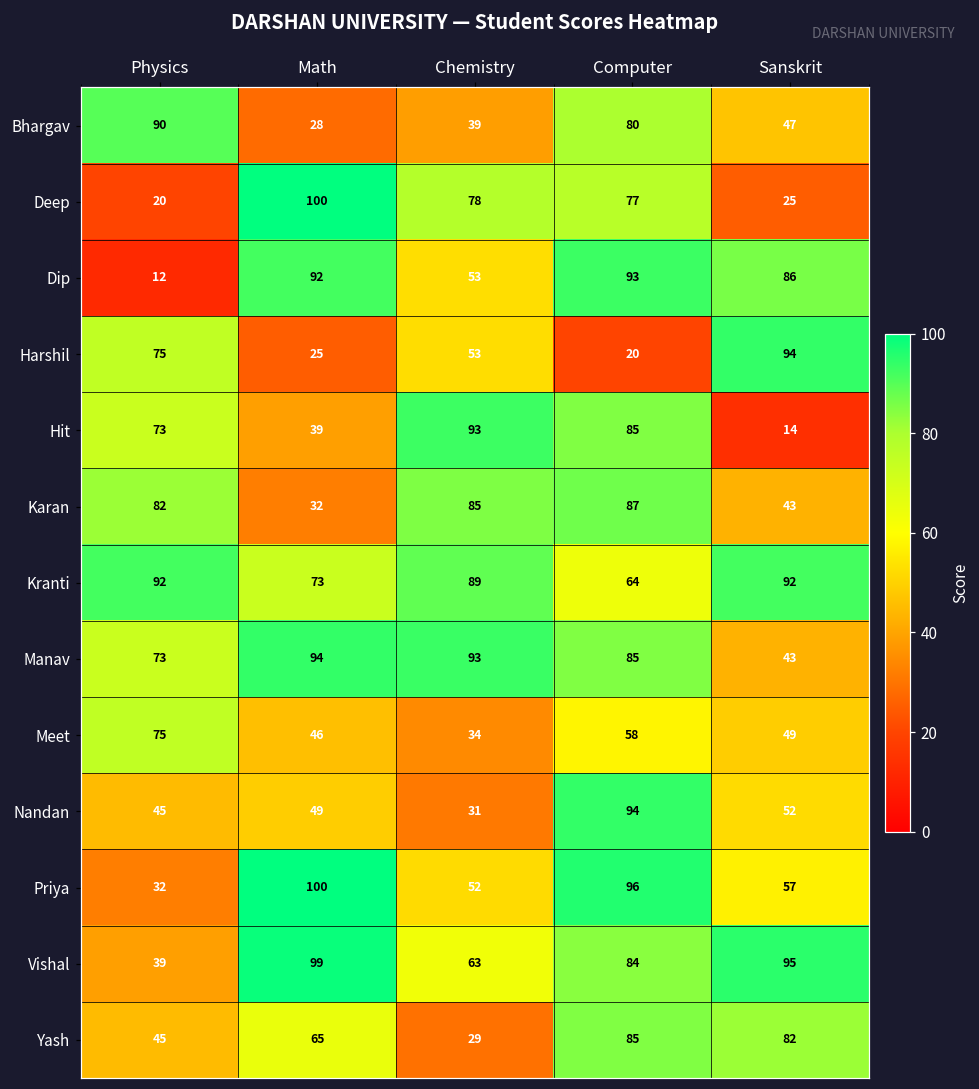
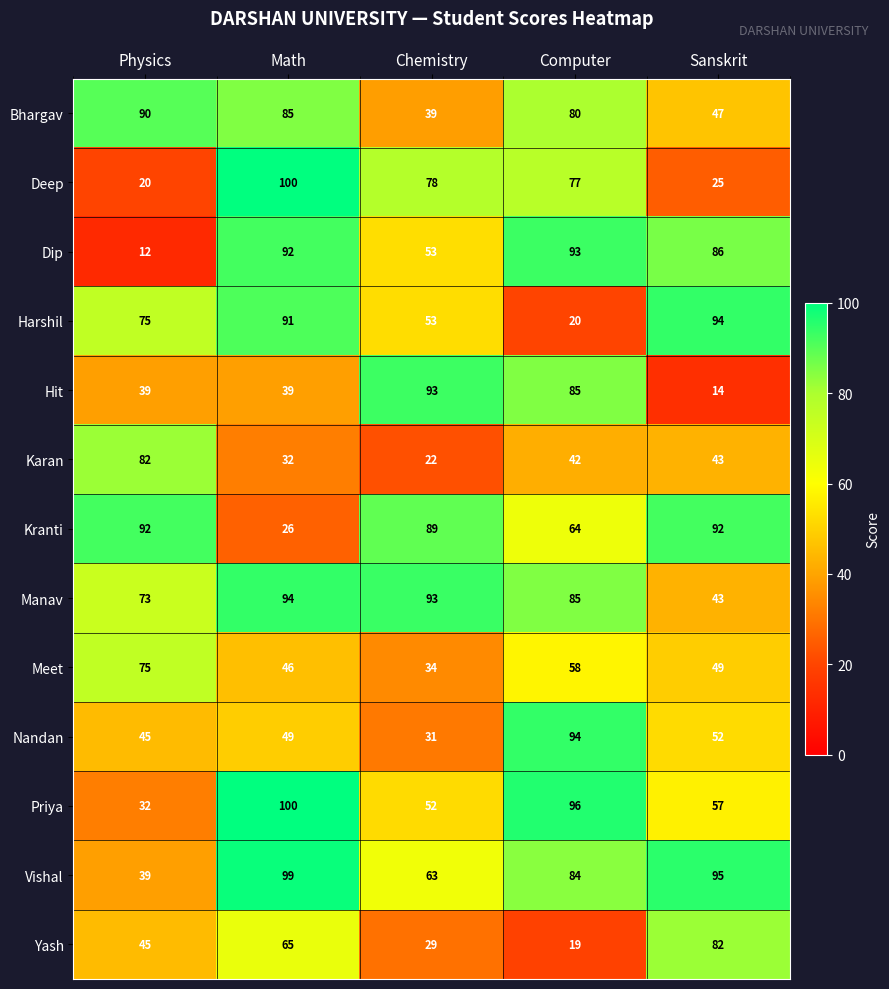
  {
    "Bhargav": {
      "Physics": 90,
-     "Math": 28,
+     "Math": 85,
      "Chemistry": 39,
      "Computer": 80,
      "Sanskrit": 47
    },
    "Deep": {
      "Physics": 20,
      "Math": 100,
      "Chemistry": 78,
      "Computer": 77,
      "Sanskrit": 25
    },
    "Dip": {
      "Physics": 12,
      "Math": 92,
      "Chemistry": 53,
      "Computer": 93,
      "Sanskrit": 86
    },
    "Harshil": {
      "Physics": 75,
-     "Math": 25,
+     "Math": 91,
      "Chemistry": 53,
      "Computer": 20,
      "Sanskrit": 94
    },
    "Hit": {
-     "Physics": 73,
+     "Physics": 39,
      "Math": 39,
      "Chemistry": 93,
      "Computer": 85,
      "Sanskrit": 14
    },
    "Karan": {
      "Physics": 82,
      "Math": 32,
-     "Chemistry": 85,
-     "Computer": 87,
+     "Chemistry": 22,
+     "Computer": 42,
      "Sanskrit": 43
    },
    "Kranti": {
      "Physics": 92,
-     "Math": 73,
+     "Math": 26,
      "Chemistry": 89,
      "Computer": 64,
      "Sanskrit": 92
    },
    "Manav": {
      "Physics": 73,
      "Math": 94,
      "Chemistry": 93,
      "Computer": 85,
      "Sanskrit": 43
    },
    "Meet": {
      "Physics": 75,
      "Math": 46,
      "Chemistry": 34,
      "Computer": 58,
      "Sanskrit": 49
    },
    "Nandan": {
      "Physics": 45,
      "Math": 49,
      "Chemistry": 31,
      "Computer": 94,
      "Sanskrit": 52
    },
    "Priya": {
      "Physics": 32,
      "Math": 100,
      "Chemistry": 52,
      "Computer": 96,
      "Sanskrit": 57
    },
    "Vishal": {
      "Physics": 39,
      "Math": 99,
      "Chemistry": 63,
      "Computer": 84,
      "Sanskrit": 95
    },
    "Yash": {
      "Physics": 45,
      "Math": 65,
      "Chemistry": 29,
-     "Computer": 85,
+     "Computer": 19,
      "Sanskrit": 82
    }
  }
